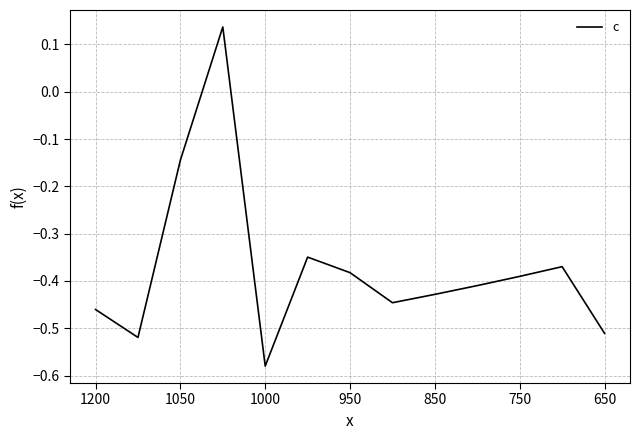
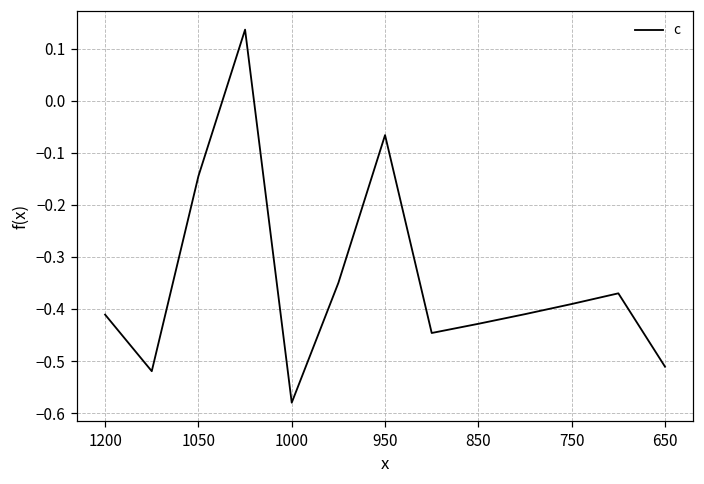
  {
-   "1200": -0.46,
+   "1200": -0.41,
    "1050": -0.14,
    "1000": -0.58,
-   "950": -0.38,
+   "950": -0.07,
    "850": -0.43,
    "750": -0.39,
    "650": -0.51
  }
